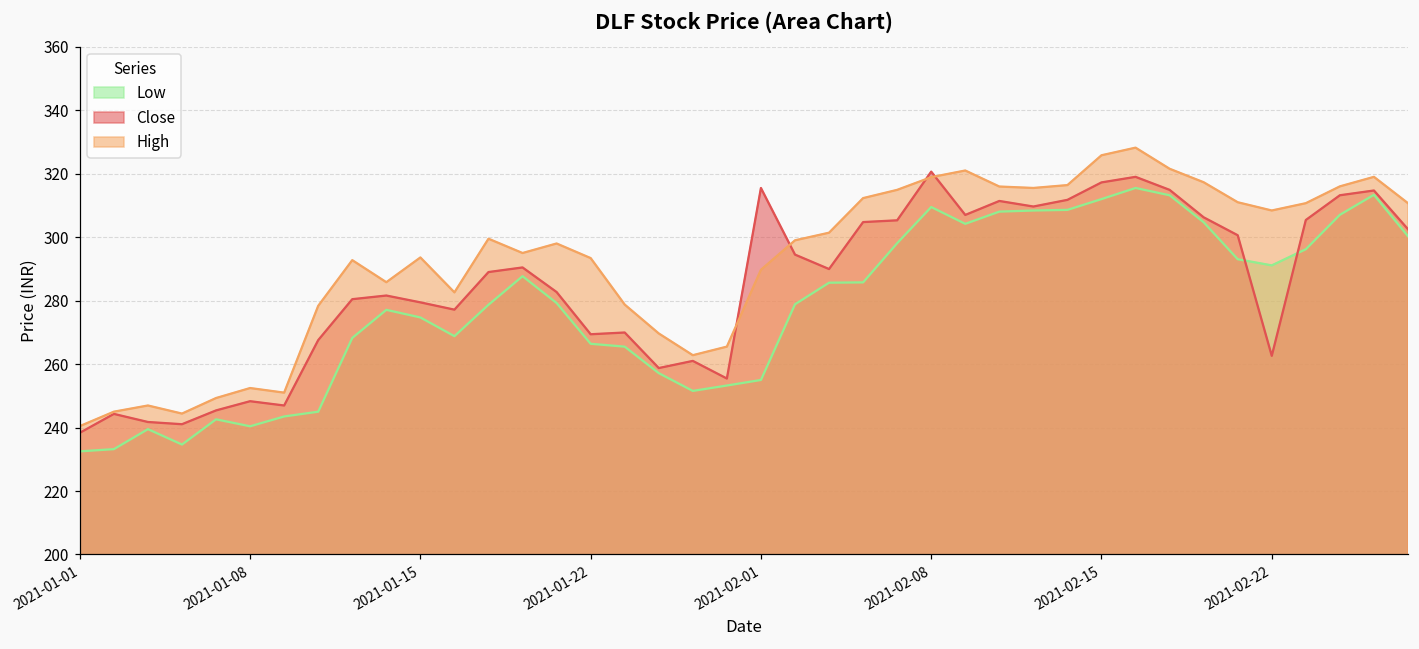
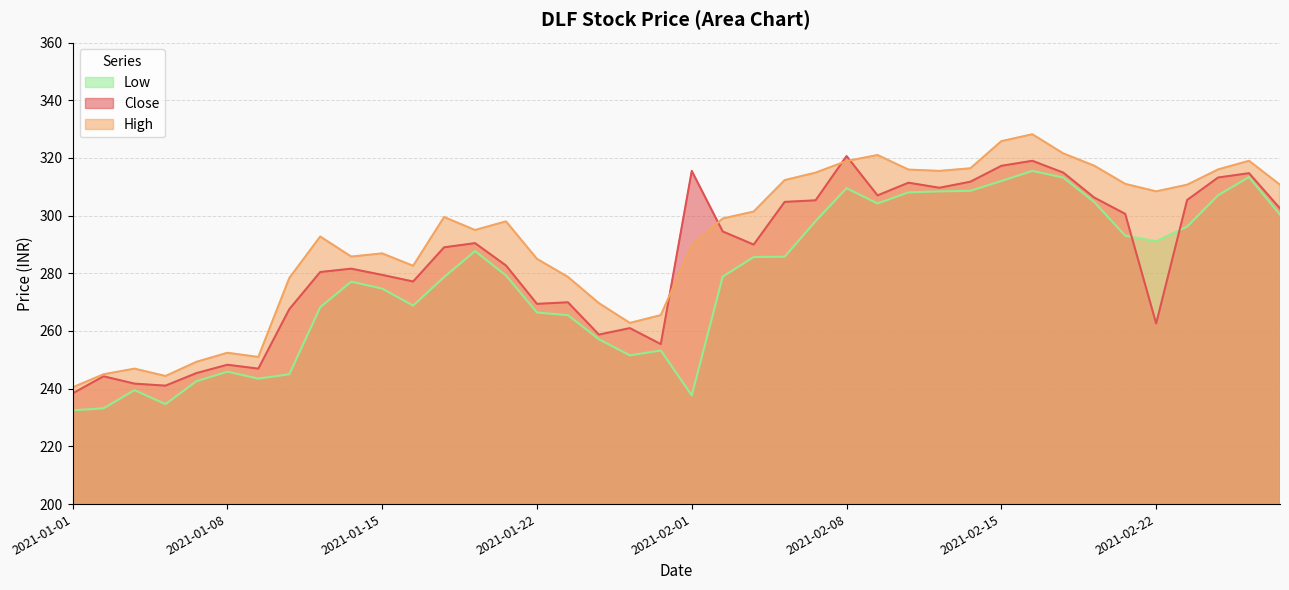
  {
    "Low": {
      "2021-01-01": 233,
-     "2021-01-08": 240,
+     "2021-01-08": 246,
      "2021-01-15": 275,
      "2021-01-22": 266,
-     "2021-02-01": 255,
+     "2021-02-01": 238,
      "2021-02-08": 310,
      "2021-02-15": 312,
      "2021-02-22": 291
    },
    "Close": {
      "2021-01-01": 238,
      "2021-01-08": 248,
      "2021-01-15": 279,
      "2021-01-22": 269,
      "2021-02-01": 315,
      "2021-02-08": 321,
      "2021-02-15": 317,
      "2021-02-22": 263
    },
    "High": {
      "2021-01-01": 240,
      "2021-01-08": 252,
-     "2021-01-15": 294,
-     "2021-01-22": 293,
+     "2021-01-15": 287,
+     "2021-01-22": 285,
      "2021-02-01": 290,
      "2021-02-08": 319,
      "2021-02-15": 326,
      "2021-02-22": 308
    }
  }
